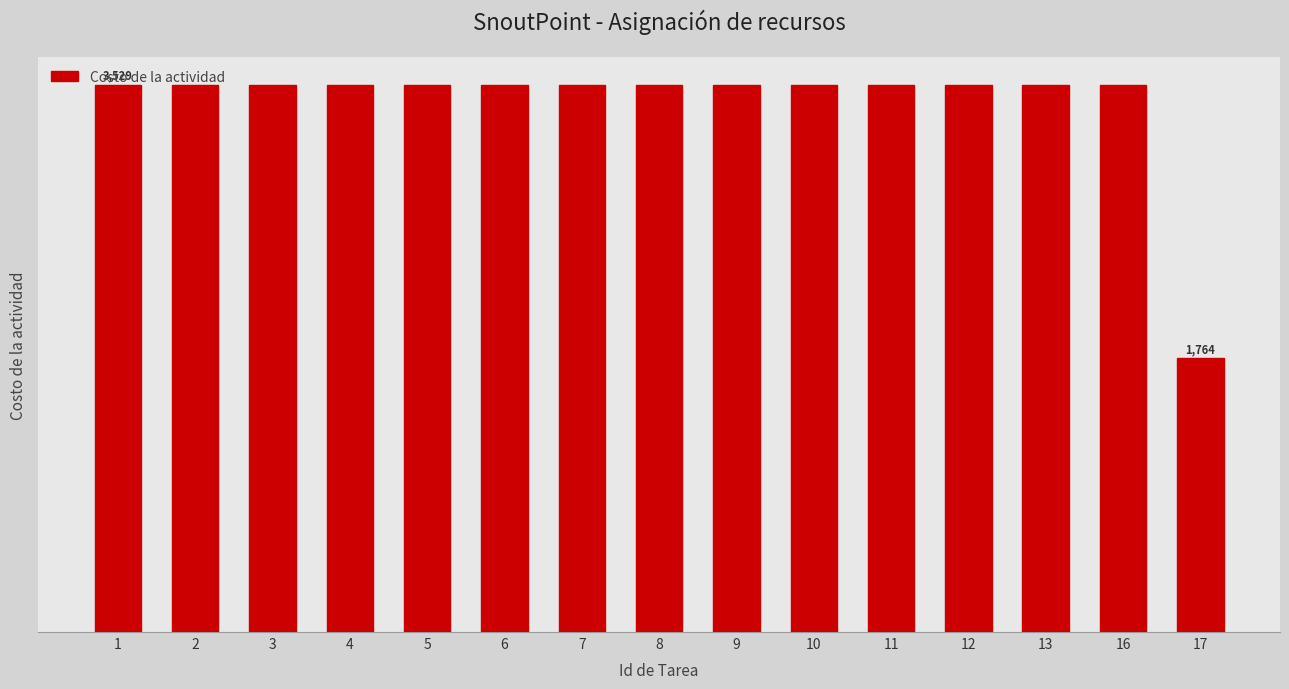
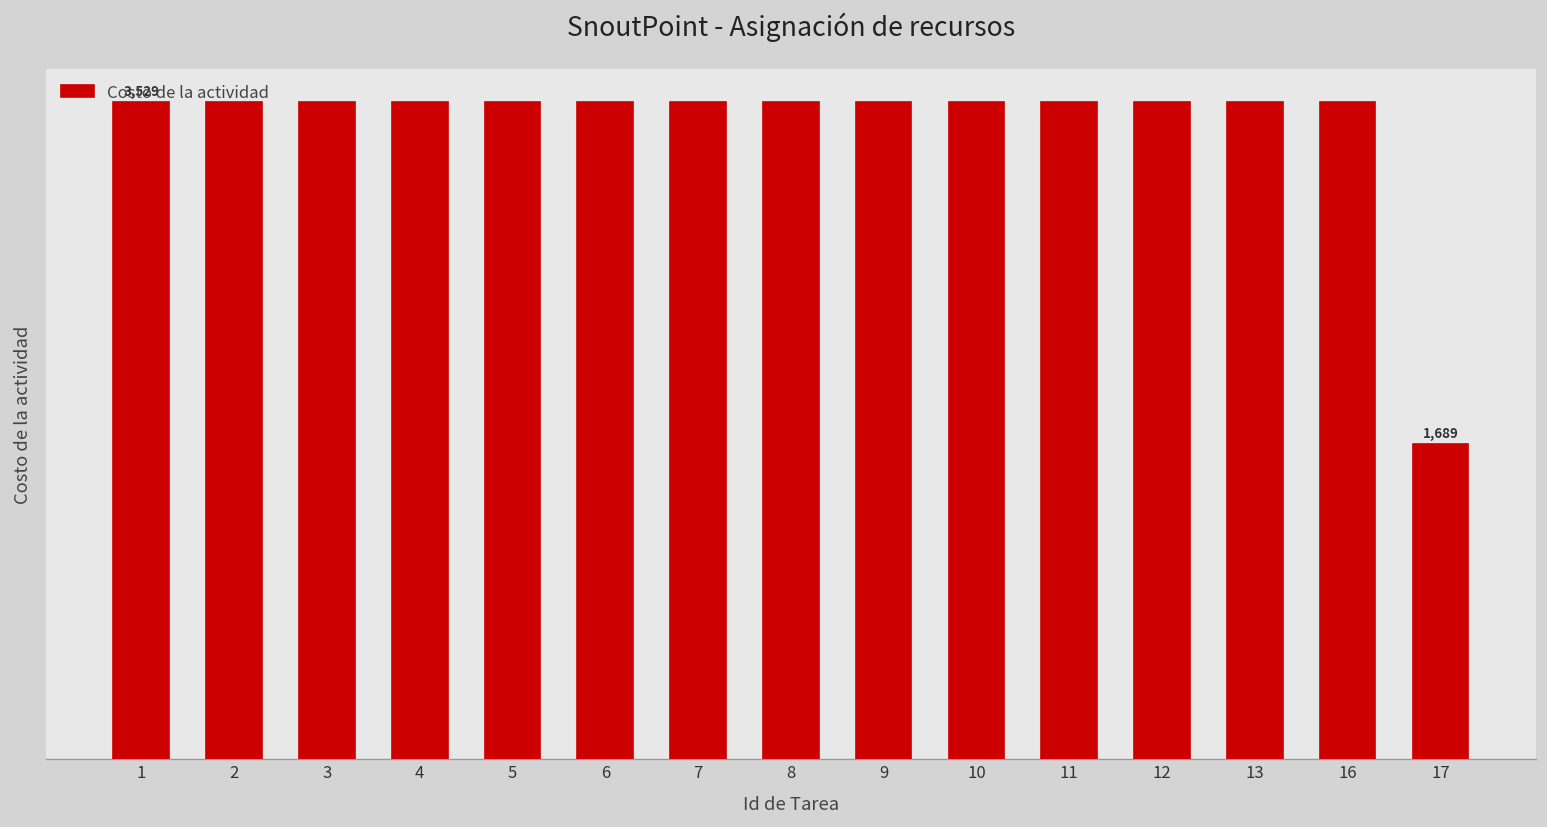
  {
    "1": "3,529",
-   "17": "1,764"
+   "17": "1,689"
  }
